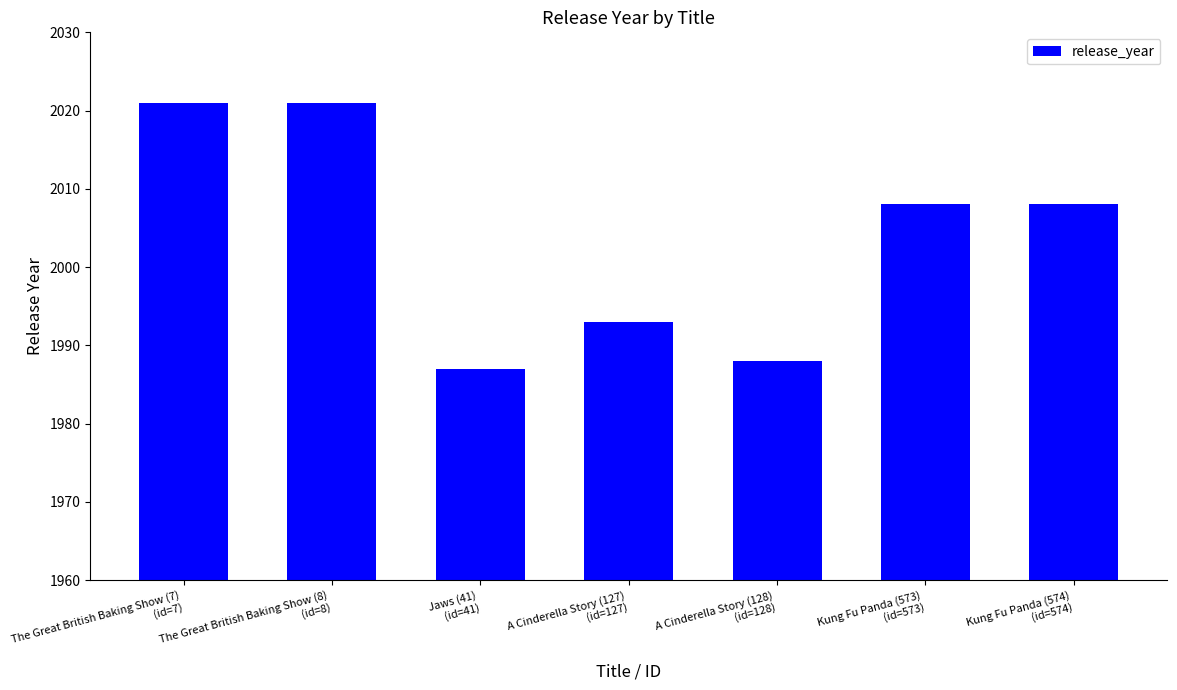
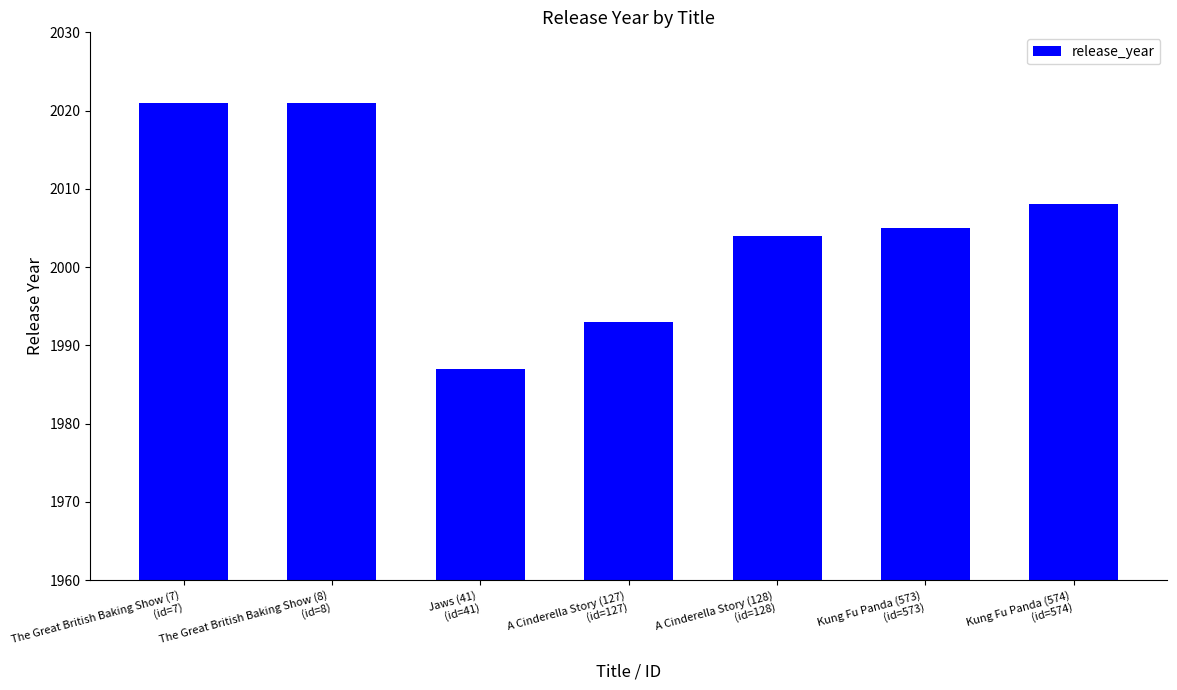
  {
    "The Great British Baking Show (7) (id=7)": 2021,
    "The Great British Baking Show (8) (id=8)": 2021,
    "Jaws (41) (id=41)": 1987,
    "A Cinderella Story (127) (id=127)": 1993,
-   "A Cinderella Story (128) (id=128)": 1988,
-   "Kung Fu Panda (573) (id=573)": 2008,
+   "A Cinderella Story (128) (id=128)": 2004,
+   "Kung Fu Panda (573) (id=573)": 2005,
    "Kung Fu Panda (574) (id=574)": 2008
  }
